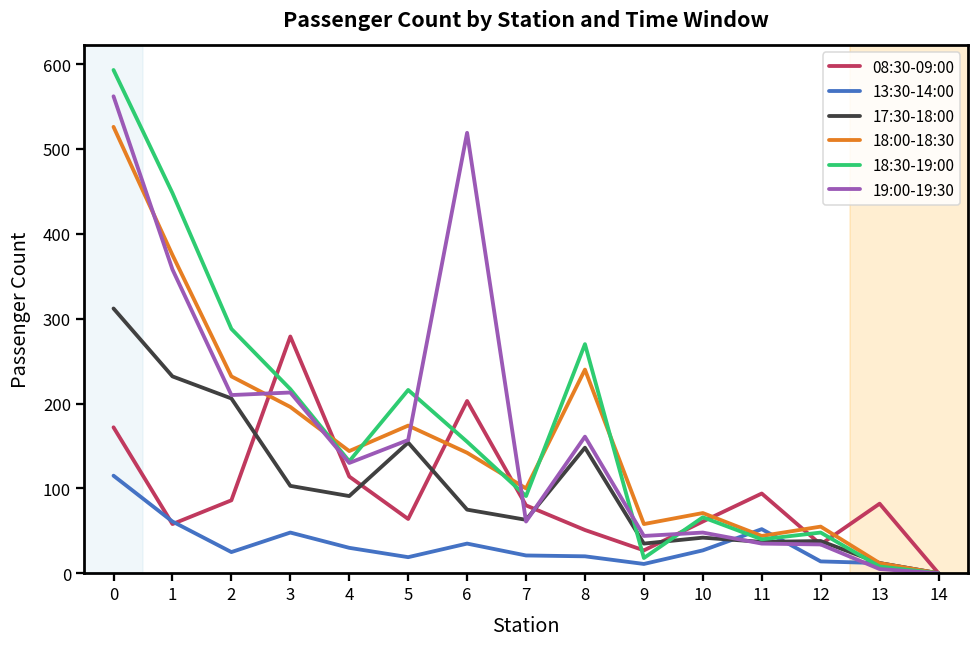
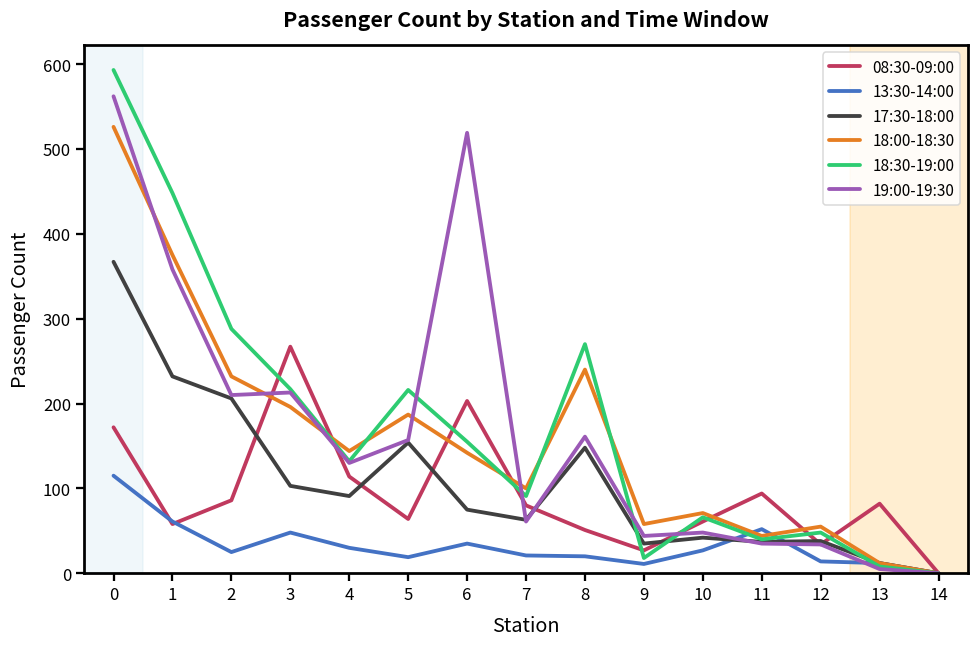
  {
    "08:30-09:00": {
      "0": 170,
      "2": 90,
-     "3": 280,
+     "3": 270,
      "4": 110,
      "5": 60,
      "6": 200,
      "7": 80,
      "8": 50,
      "9": 30,
      "10": 60,
      "11": 90,
      "13": 80
    },
    "13:30-14:00": {
      "0": 120,
      "2": 30,
      "3": 50,
      "4": 30,
      "5": 20,
      "6": 40,
      "7": 20,
      "8": 20,
      "9": 10,
      "10": 30,
      "11": 50,
      "12": 10
    },
    "17:30-18:00": {
-     "0": 310,
+     "0": 370,
      "1": 230,
      "2": 210,
      "3": 100,
      "4": 90,
      "6": 80,
      "8": 150,
      "9": 40,
      "10": 40,
      "12": 40
    },
    "18:00-18:30": {
      "0": 530,
      "1": 380,
      "2": 230,
      "3": 200,
      "4": 140,
-     "5": 170,
+     "5": 190,
      "6": 140,
      "7": 100,
      "8": 240,
      "9": 60,
      "10": 70,
      "11": 40,
      "12": 60
    },
    "18:30-19:00": {
      "0": 590,
      "1": 450,
      "2": 290,
      "3": 220,
      "5": 220,
      "6": 160,
      "7": 90,
      "8": 270,
      "9": 20,
      "10": 70,
      "12": 50
    },
    "19:00-19:30": {
      "0": 560,
      "1": 360,
      "2": 210,
      "3": 210,
      "6": 520,
      "8": 160,
      "9": 40,
      "10": 50
    }
  }
